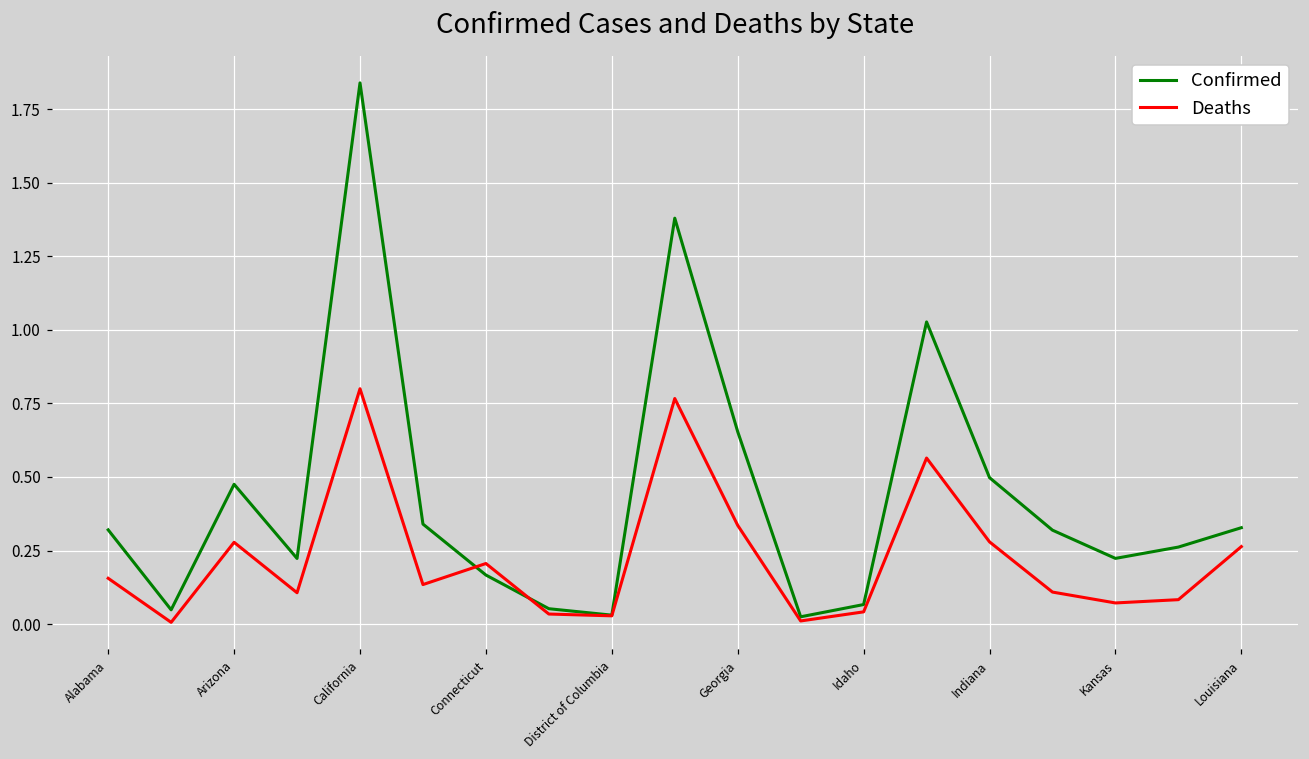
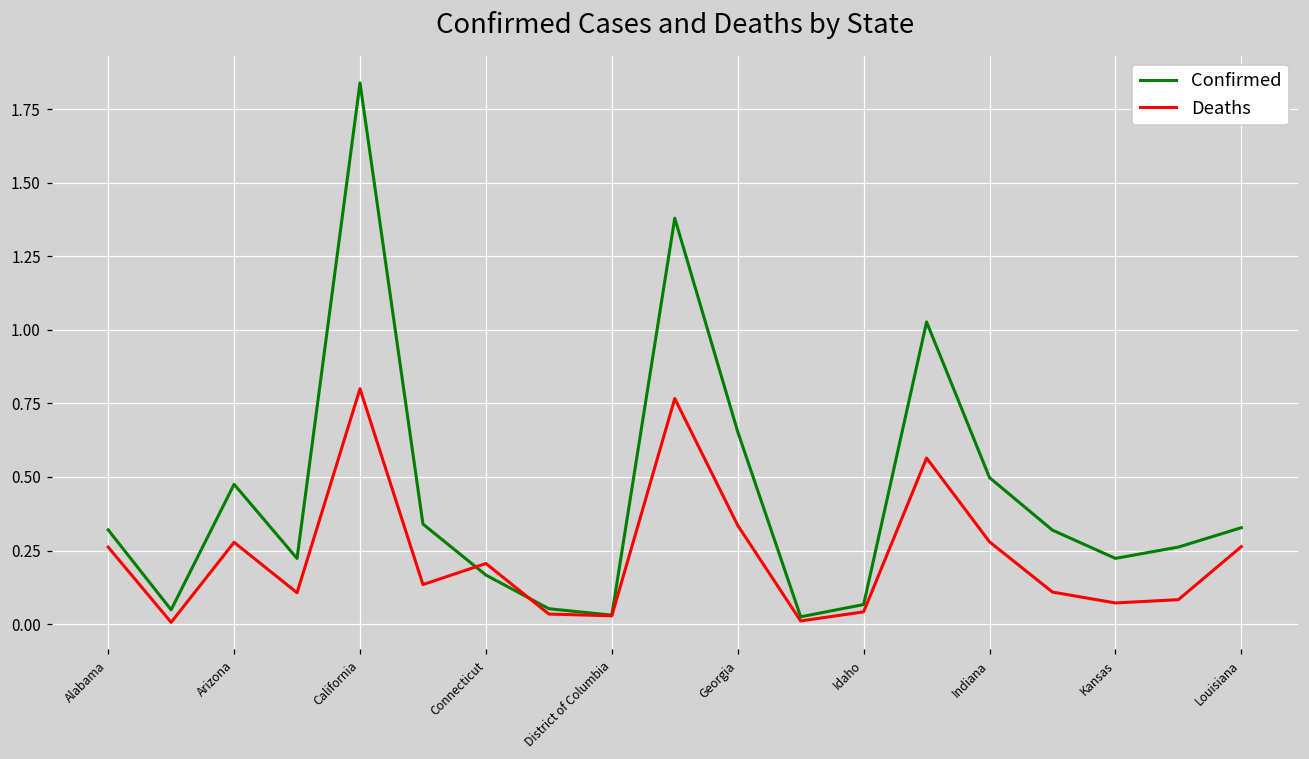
  {
    "Confirmed": {
      "Alabama": 0.32,
      "Arizona": 0.48,
      "California": 1.84,
      "Connecticut": 0.17,
      "Georgia": 0.65,
      "Idaho": 0.07,
      "Indiana": 0.50,
      "Kansas": 0.22,
      "Louisiana": 0.33
    },
    "Deaths": {
-     "Alabama": 0.16,
+     "Alabama": 0.26,
      "Arizona": 0.28,
      "California": 0.80,
      "Connecticut": 0.21,
      "Georgia": 0.34,
      "Idaho": 0.04,
      "Indiana": 0.28,
      "Kansas": 0.07,
      "Louisiana": 0.26
    }
  }
